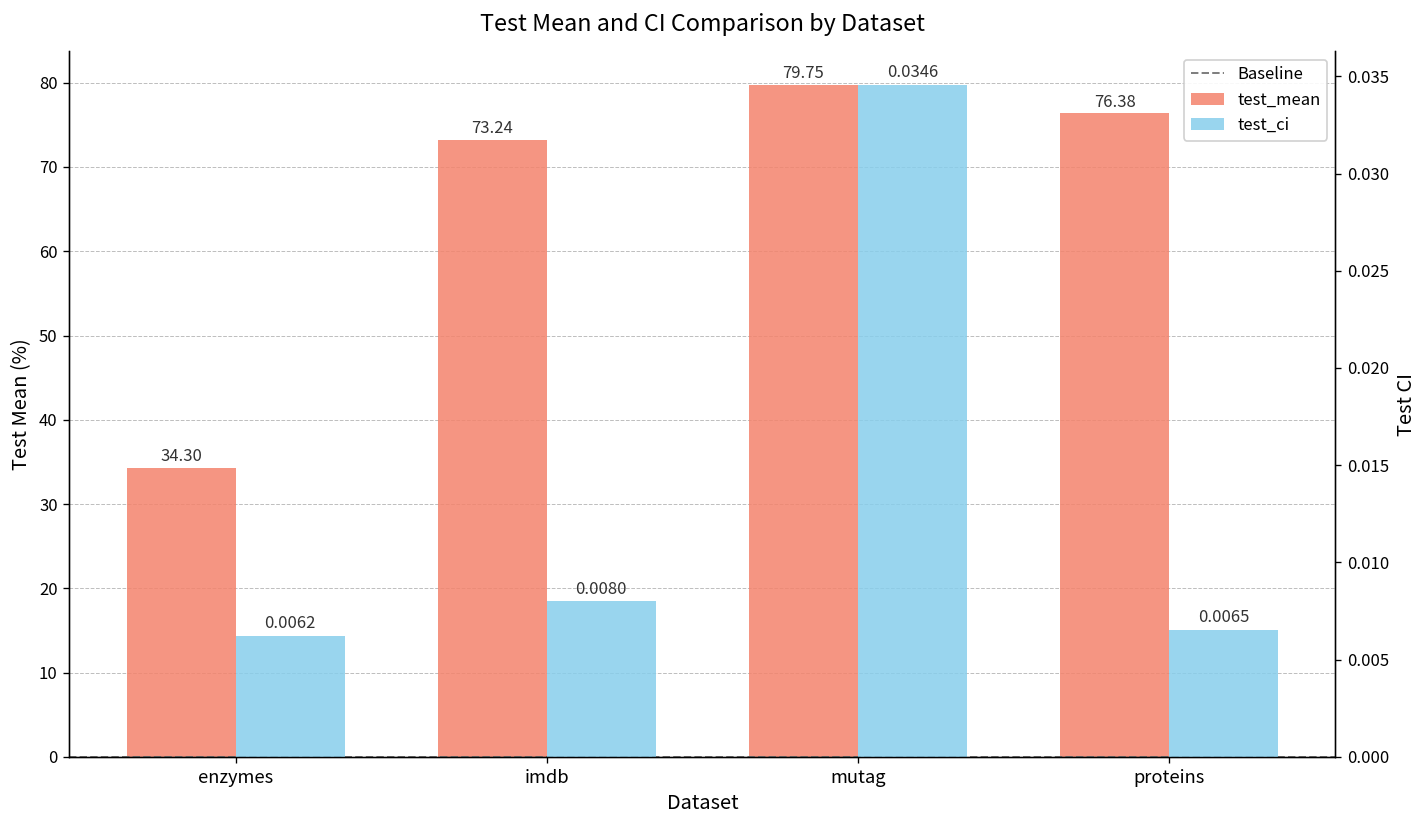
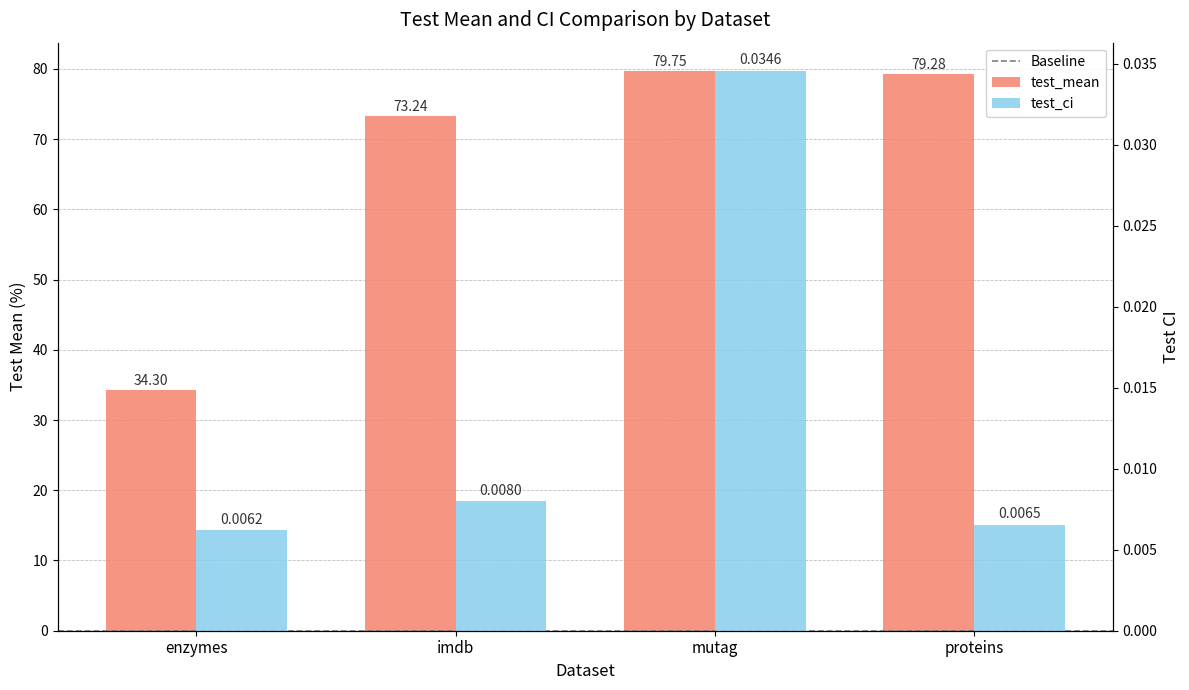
  {
    "test_mean": {
      "enzymes": 34.30,
      "imdb": 73.24,
      "mutag": 79.75,
-     "proteins": 76.38
+     "proteins": 79.28
    },
    "test_ci": {
      "enzymes": 0.0062,
      "imdb": 0.0080,
      "mutag": 0.0346,
      "proteins": 0.0065
    }
  }
